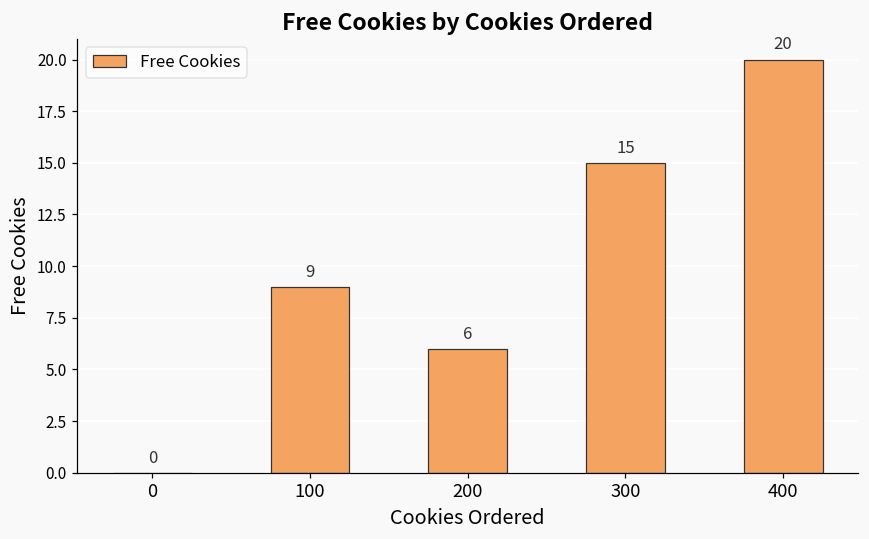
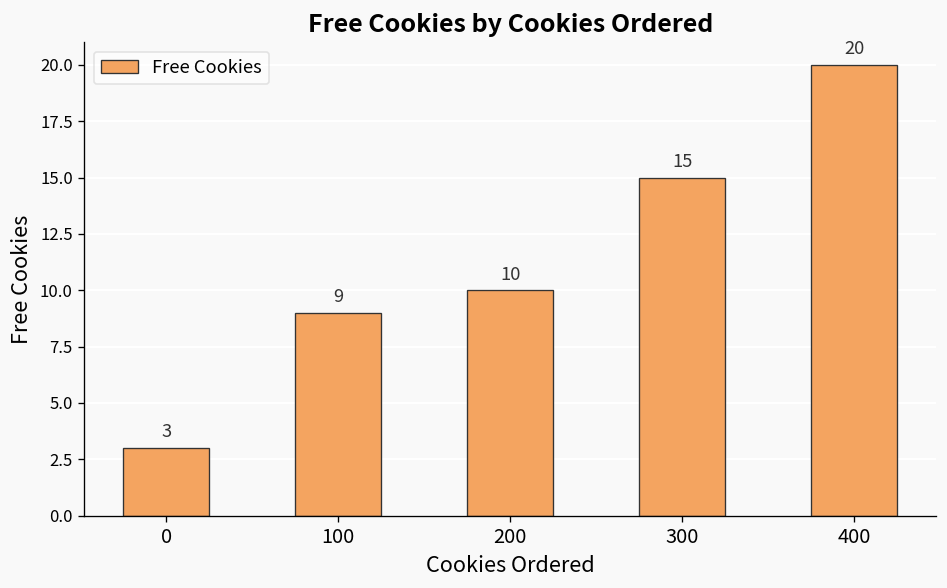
  {
-   "0": 0,
+   "0": 3,
    "100": 9,
-   "200": 6,
+   "200": 10,
    "300": 15,
    "400": 20
  }
